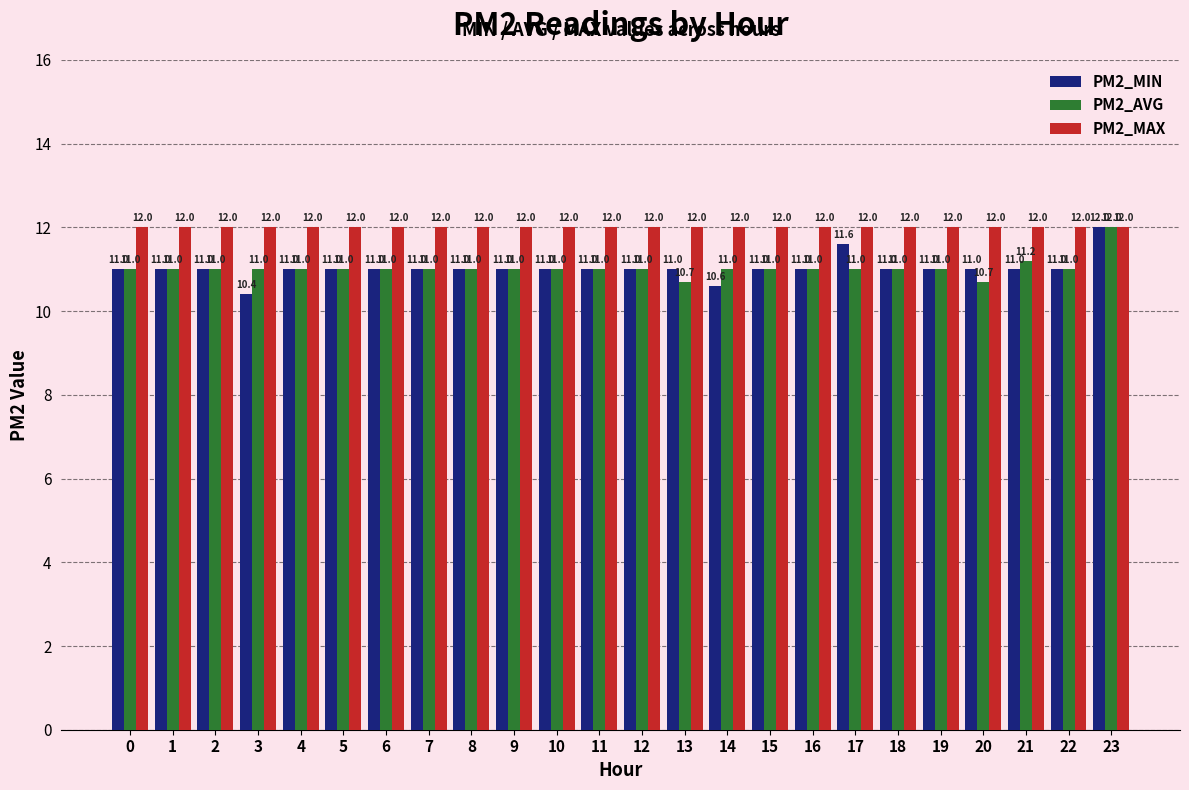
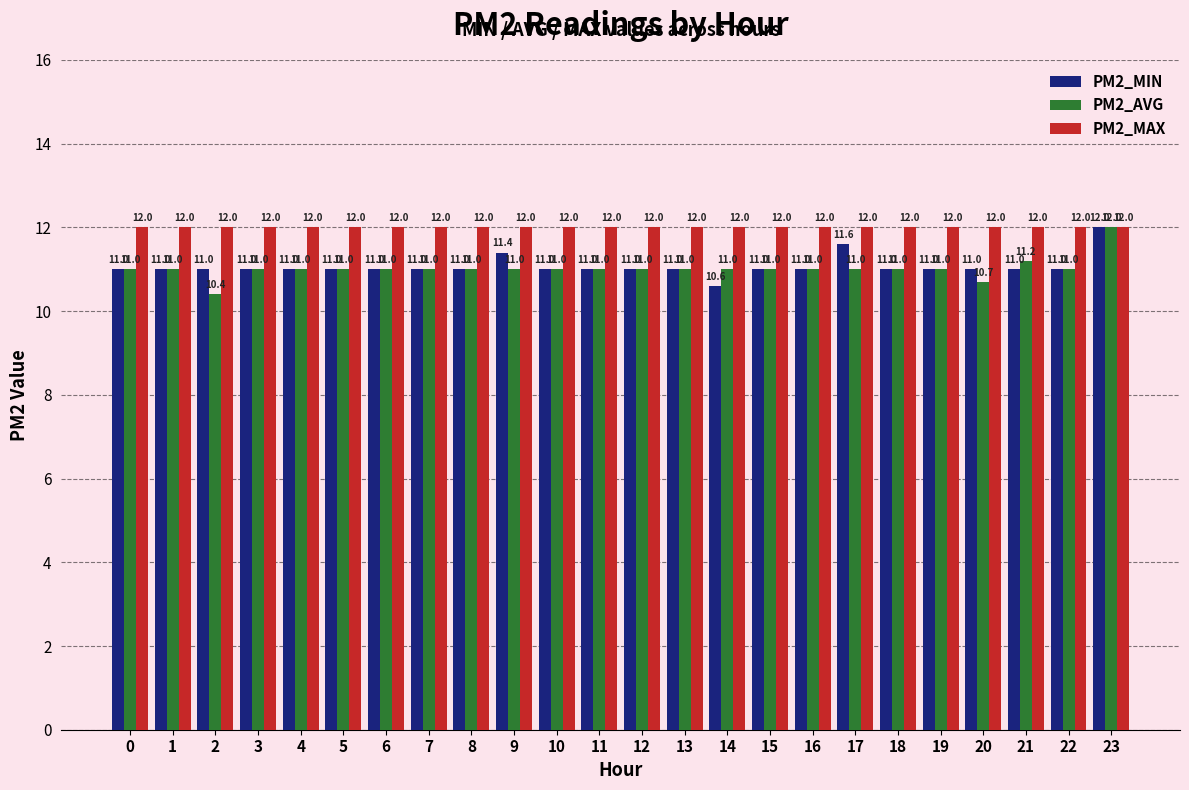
  {
    "PM2_MIN": {
-     "3": 10.4,
-     "9": 11.0,
+     "3": 11.0,
+     "9": 11.4,
      "13": 11.0,
      "14": 10.6,
      "17": 11.6,
      "20": 11.0,
      "21": 11.0
    },
    "PM2_AVG": {
-     "2": 11.0,
+     "2": 10.4,
      "3": 11.0,
-     "13": 10.7,
+     "13": 11.0,
      "14": 11.0,
      "17": 11.0,
      "20": 10.7,
      "21": 11.2
    },
    "PM2_MAX": {
      "0": 12.0,
      "1": 12.0,
      "2": 12.0,
      "3": 12.0,
      "4": 12.0,
      "5": 12.0,
      "6": 12.0,
      "7": 12.0,
      "8": 12.0,
      "9": 12.0,
      "10": 12.0,
      "11": 12.0,
      "12": 12.0,
      "13": 12.0,
      "14": 12.0,
      "15": 12.0,
      "16": 12.0,
      "17": 12.0,
      "18": 12.0,
      "19": 12.0,
      "20": 12.0,
      "21": 12.0,
      "22": 12.0
    }
  }
